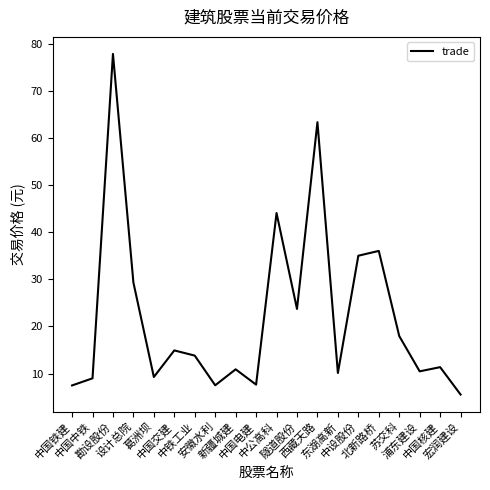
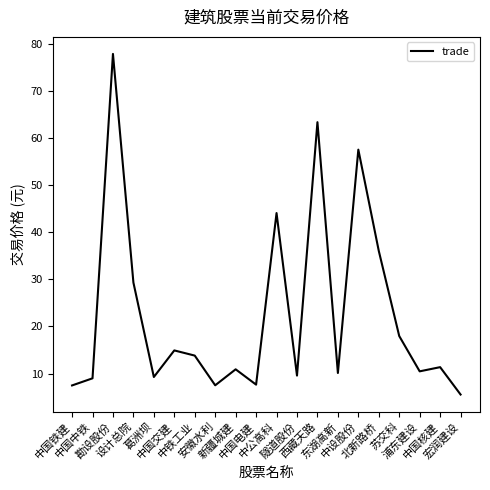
  {
    "中国铁建": 7,
    "中国中铁": 9,
    "勘设股份": 78,
    "设计总院": 29,
    "葛洲坝": 9,
    "中国交建": 15,
    "中铁工业": 14,
    "安徽水利": 8,
    "新疆城建": 11,
    "中国电建": 8,
    "中公高科": 44,
-   "隧道股份": 24,
+   "隧道股份": 10,
    "西藏天路": 63,
    "东湖高新": 10,
-   "中设股份": 35,
+   "中设股份": 58,
    "北新路桥": 36,
    "苏交科": 18,
    "浦东建设": 10,
    "中国核建": 11,
    "宏润建设": 6
  }
